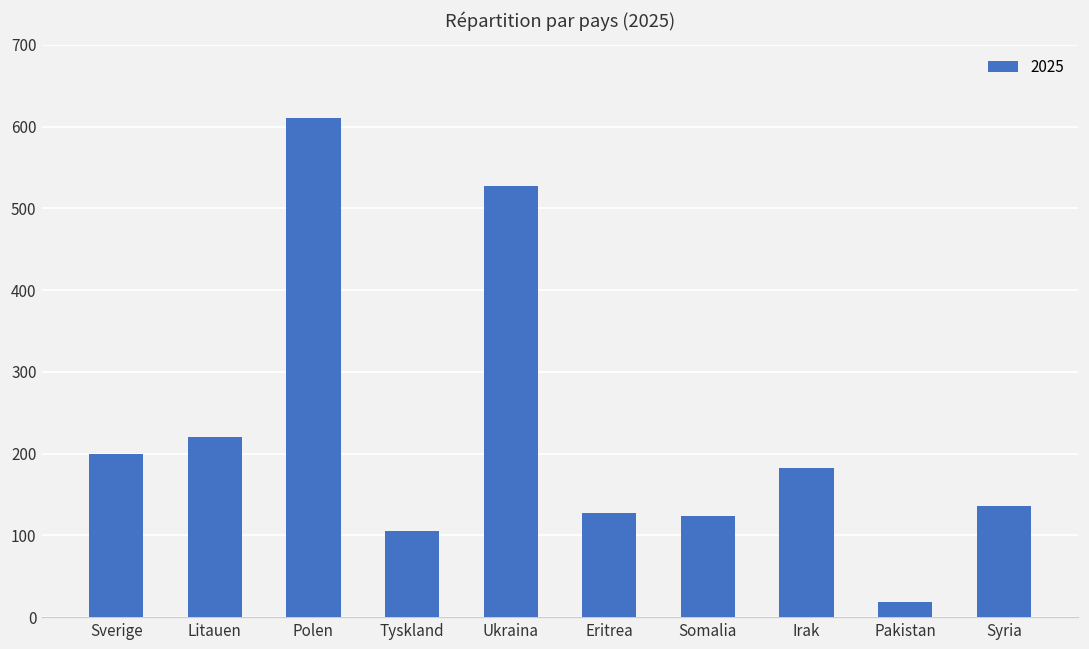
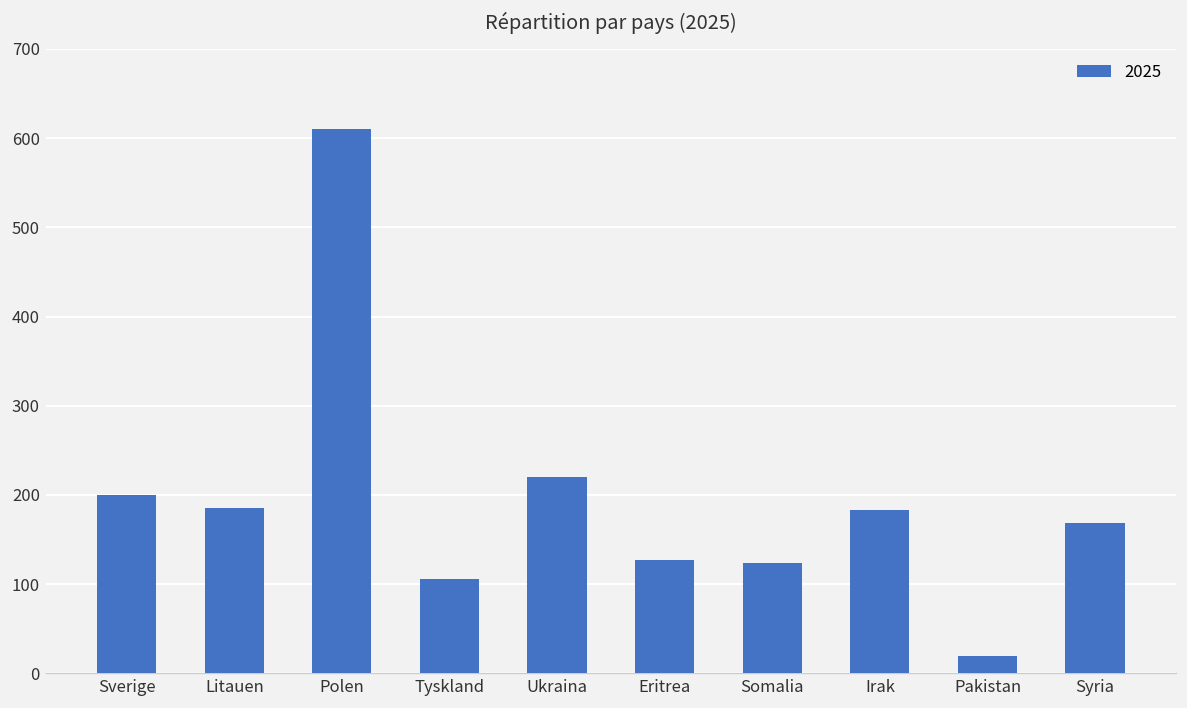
  {
    "Sverige": 200,
-   "Litauen": 220,
+   "Litauen": 190,
    "Polen": 610,
    "Tyskland": 110,
-   "Ukraina": 530,
+   "Ukraina": 220,
    "Eritrea": 130,
    "Somalia": 120,
    "Irak": 180,
    "Pakistan": 20,
-   "Syria": 140
+   "Syria": 170
  }
